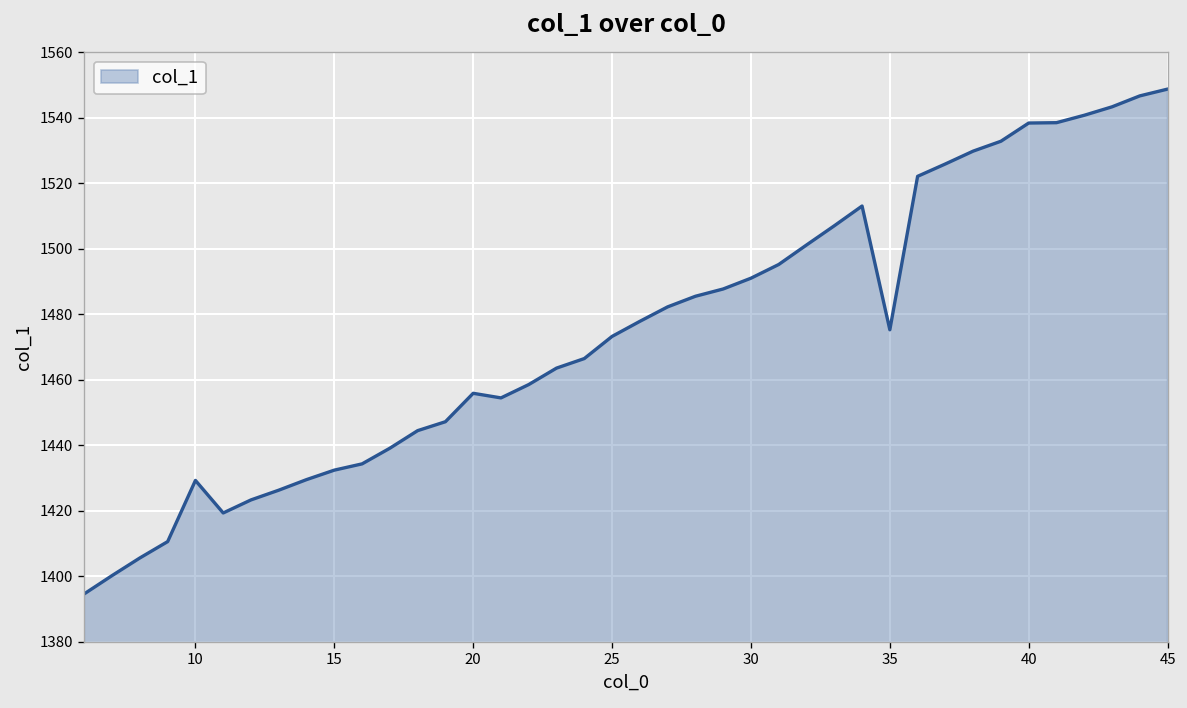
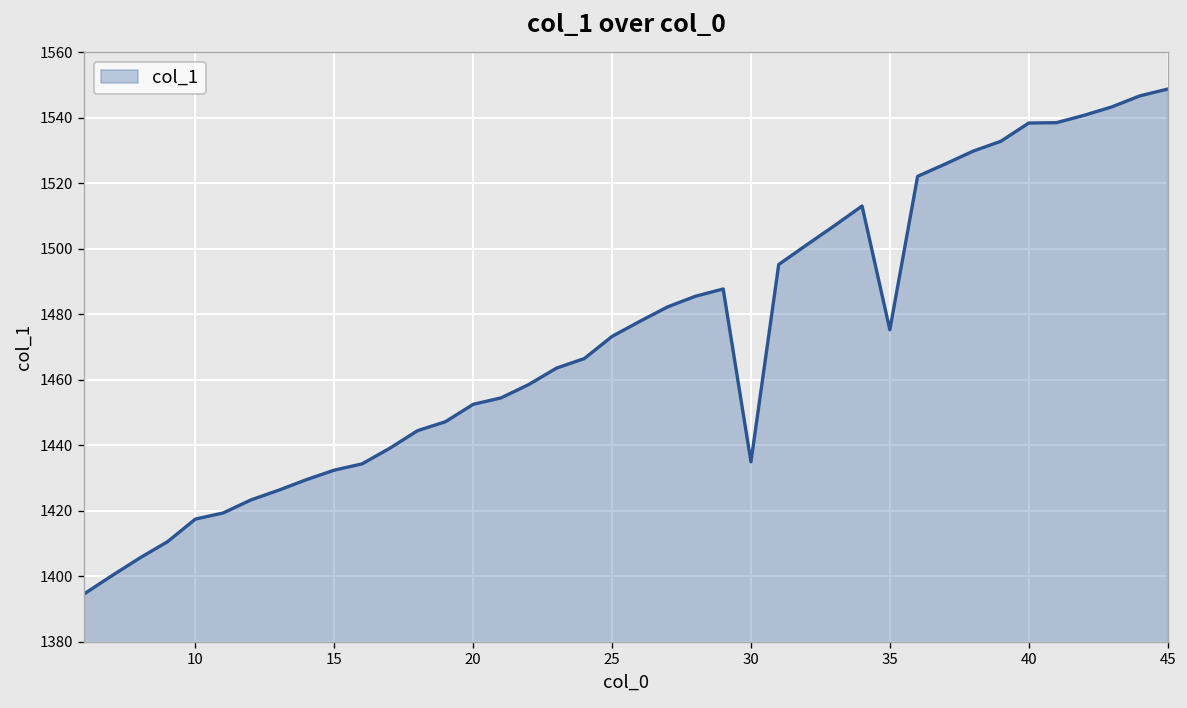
  {
-   "10": 1429,
+   "10": 1417,
    "15": 1432,
-   "20": 1456,
+   "20": 1453,
    "25": 1473,
-   "30": 1491,
+   "30": 1435,
    "35": 1475,
    "40": 1538,
    "45": 1549
  }
